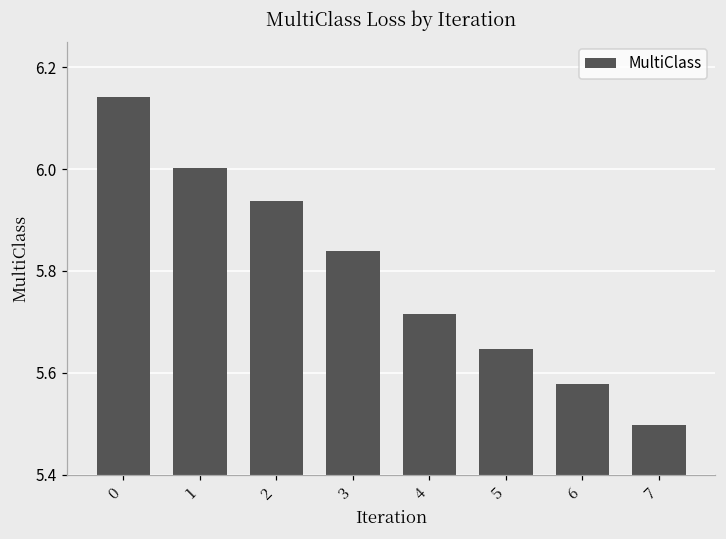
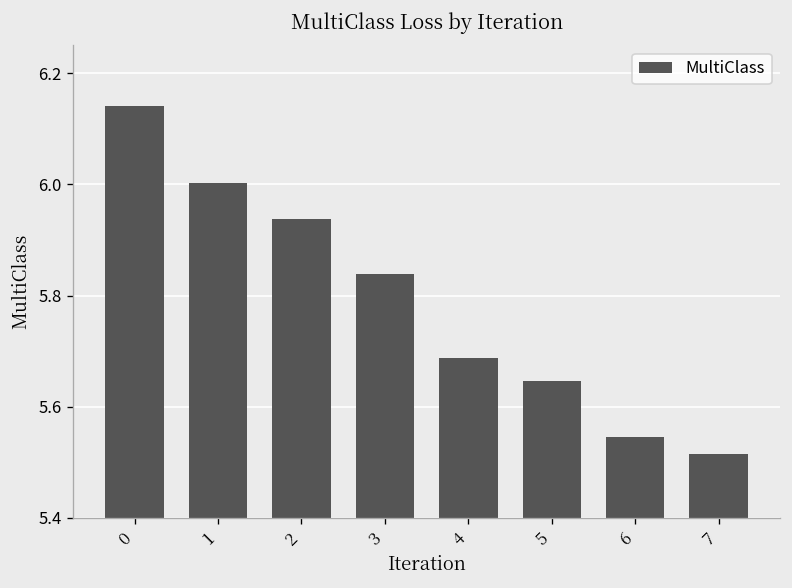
  {
    "0": 6.14,
    "1": 6.00,
    "2": 5.94,
    "3": 5.84,
-   "4": 5.72,
+   "4": 5.69,
    "5": 5.65,
-   "6": 5.58,
-   "7": 5.50
+   "6": 5.55,
+   "7": 5.52
  }
